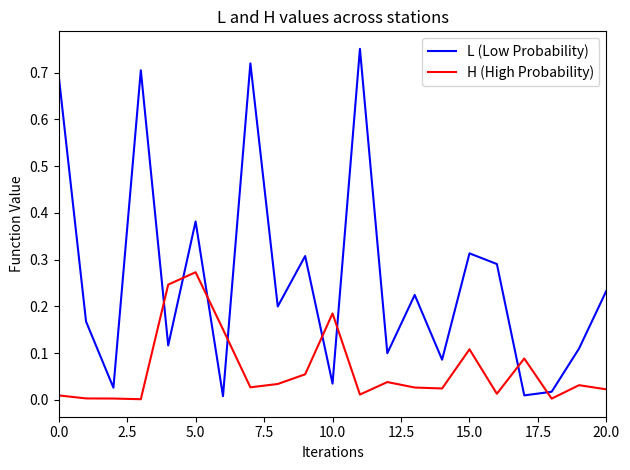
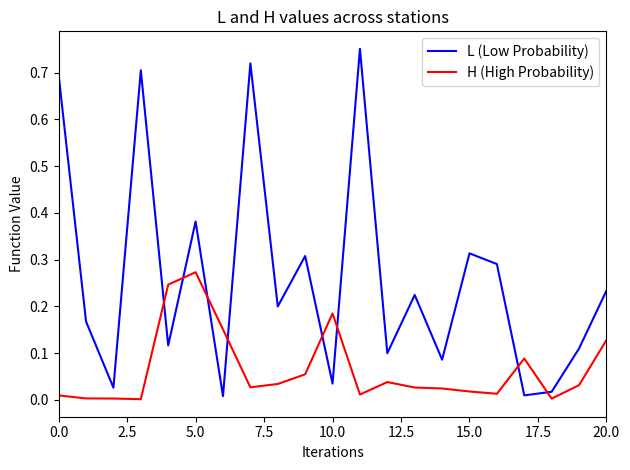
  {
    "L (Low Probability)": {
      "0.0": 0.69,
      "5.0": 0.38,
      "10.0": 0.04,
      "15.0": 0.31,
      "20.0": 0.23
    },
    "H (High Probability)": {
      "0.0": 0.01,
      "5.0": 0.27,
      "10.0": 0.19,
-     "15.0": 0.11,
-     "20.0": 0.02
+     "15.0": 0.02,
+     "20.0": 0.13
    }
  }
